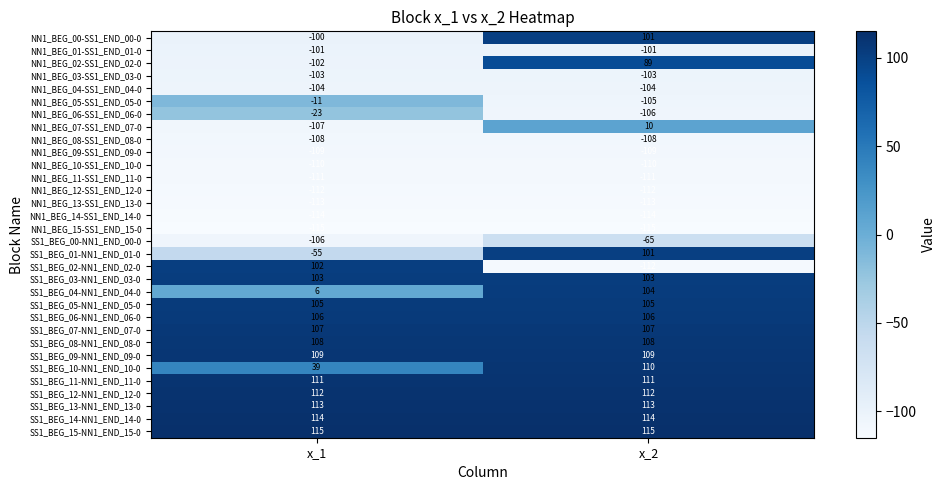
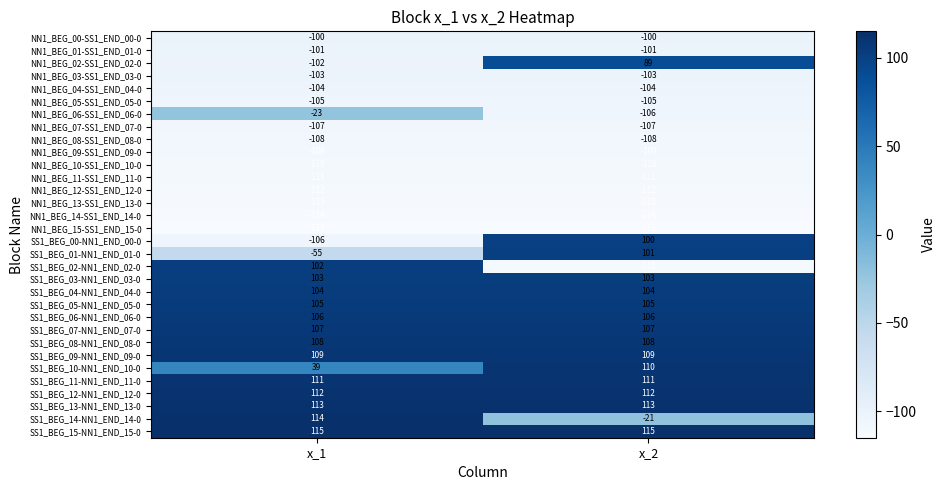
  {
    "NN1_BEG_00-SS1_END_00-0": {
      "x_1": -100,
-     "x_2": 101
+     "x_2": -100
    },
    "NN1_BEG_01-SS1_END_01-0": {
      "x_1": -101,
      "x_2": -101
    },
    "NN1_BEG_02-SS1_END_02-0": {
      "x_1": -102,
      "x_2": 89
    },
    "NN1_BEG_03-SS1_END_03-0": {
      "x_1": -103,
      "x_2": -103
    },
    "NN1_BEG_04-SS1_END_04-0": {
      "x_1": -104,
      "x_2": -104
    },
    "NN1_BEG_05-SS1_END_05-0": {
-     "x_1": -11,
+     "x_1": -105,
      "x_2": -105
    },
    "NN1_BEG_06-SS1_END_06-0": {
      "x_1": -23,
      "x_2": -106
    },
    "NN1_BEG_07-SS1_END_07-0": {
      "x_1": -107,
-     "x_2": 10
+     "x_2": -107
    },
    "NN1_BEG_08-SS1_END_08-0": {
      "x_1": -108,
      "x_2": -108
    },
    "SS1_BEG_00-NN1_END_00-0": {
      "x_1": -106,
-     "x_2": -65
+     "x_2": 100
    },
    "SS1_BEG_01-NN1_END_01-0": {
      "x_1": -55,
      "x_2": 101
    },
    "SS1_BEG_02-NN1_END_02-0": {
      "x_1": 102
    },
    "SS1_BEG_03-NN1_END_03-0": {
      "x_1": 103,
      "x_2": 103
    },
    "SS1_BEG_04-NN1_END_04-0": {
-     "x_1": 6,
+     "x_1": 104,
      "x_2": 104
    },
    "SS1_BEG_05-NN1_END_05-0": {
      "x_1": 105,
      "x_2": 105
    },
    "SS1_BEG_06-NN1_END_06-0": {
      "x_1": 106,
      "x_2": 106
    },
    "SS1_BEG_07-NN1_END_07-0": {
      "x_1": 107,
      "x_2": 107
    },
    "SS1_BEG_08-NN1_END_08-0": {
      "x_1": 108,
      "x_2": 108
    },
    "SS1_BEG_09-NN1_END_09-0": {
      "x_1": 109,
      "x_2": 109
    },
    "SS1_BEG_10-NN1_END_10-0": {
      "x_1": 39,
      "x_2": 110
    },
    "SS1_BEG_11-NN1_END_11-0": {
      "x_1": 111,
      "x_2": 111
    },
    "SS1_BEG_12-NN1_END_12-0": {
      "x_1": 112,
      "x_2": 112
    },
    "SS1_BEG_13-NN1_END_13-0": {
      "x_1": 113,
      "x_2": 113
    },
    "SS1_BEG_14-NN1_END_14-0": {
      "x_1": 114,
-     "x_2": 114
+     "x_2": -21
    },
    "SS1_BEG_15-NN1_END_15-0": {
      "x_1": 115,
      "x_2": 115
    }
  }
